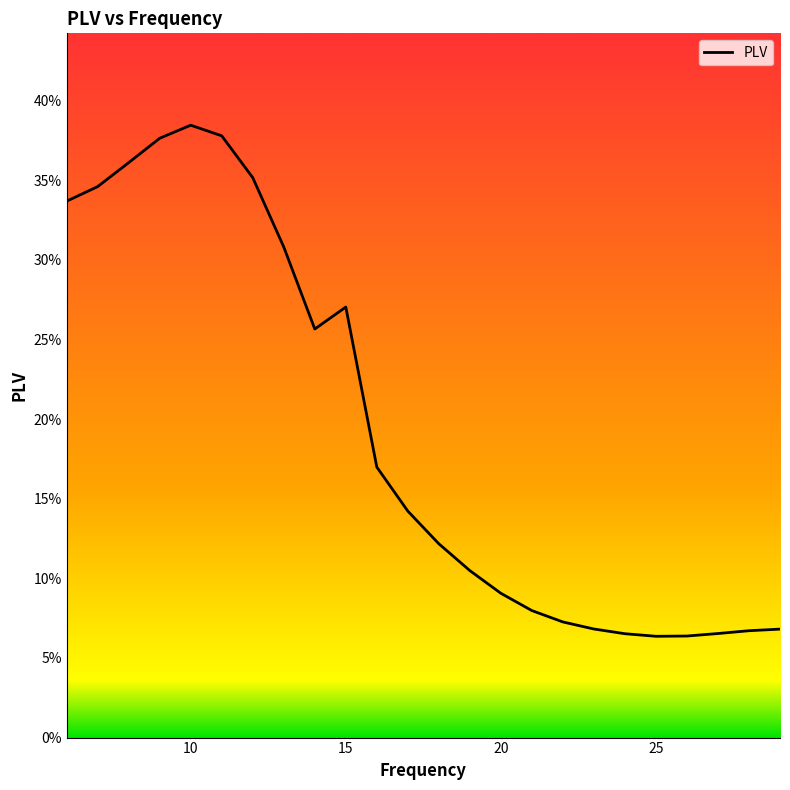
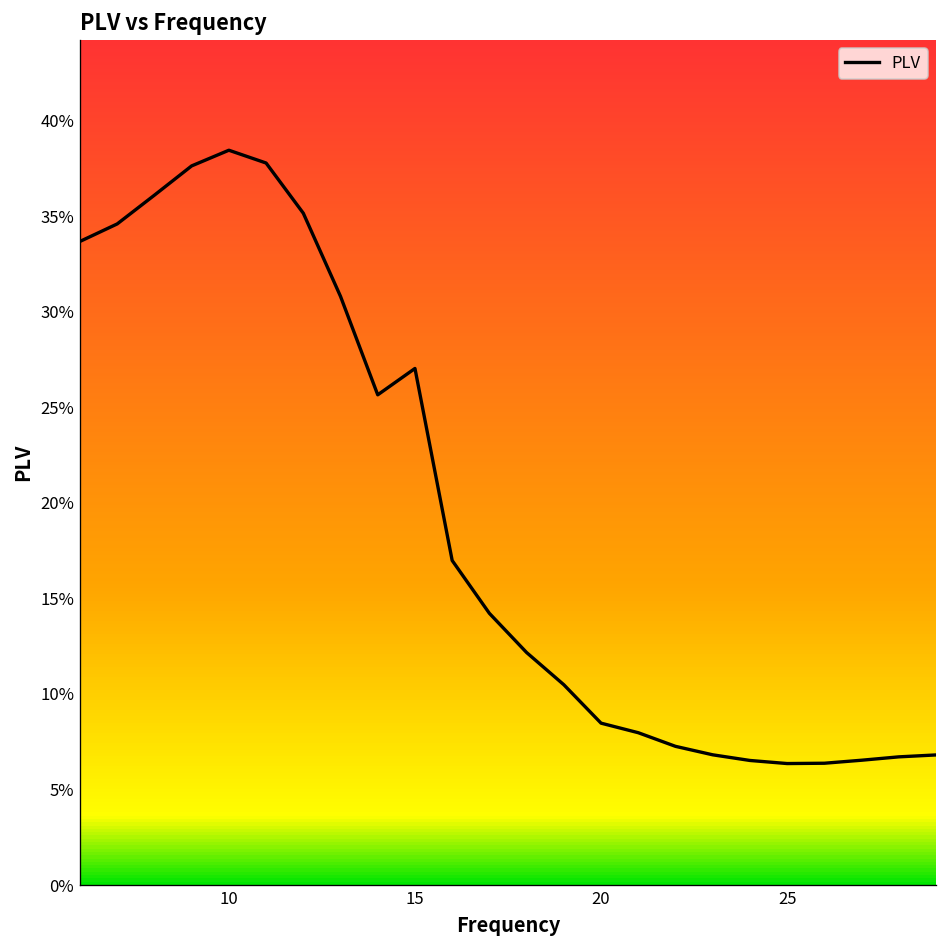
  {
    "10": "38.5%",
    "15": "27.0%",
-   "20": "9.1%",
+   "20": "8.5%",
    "25": "6.4%"
  }
